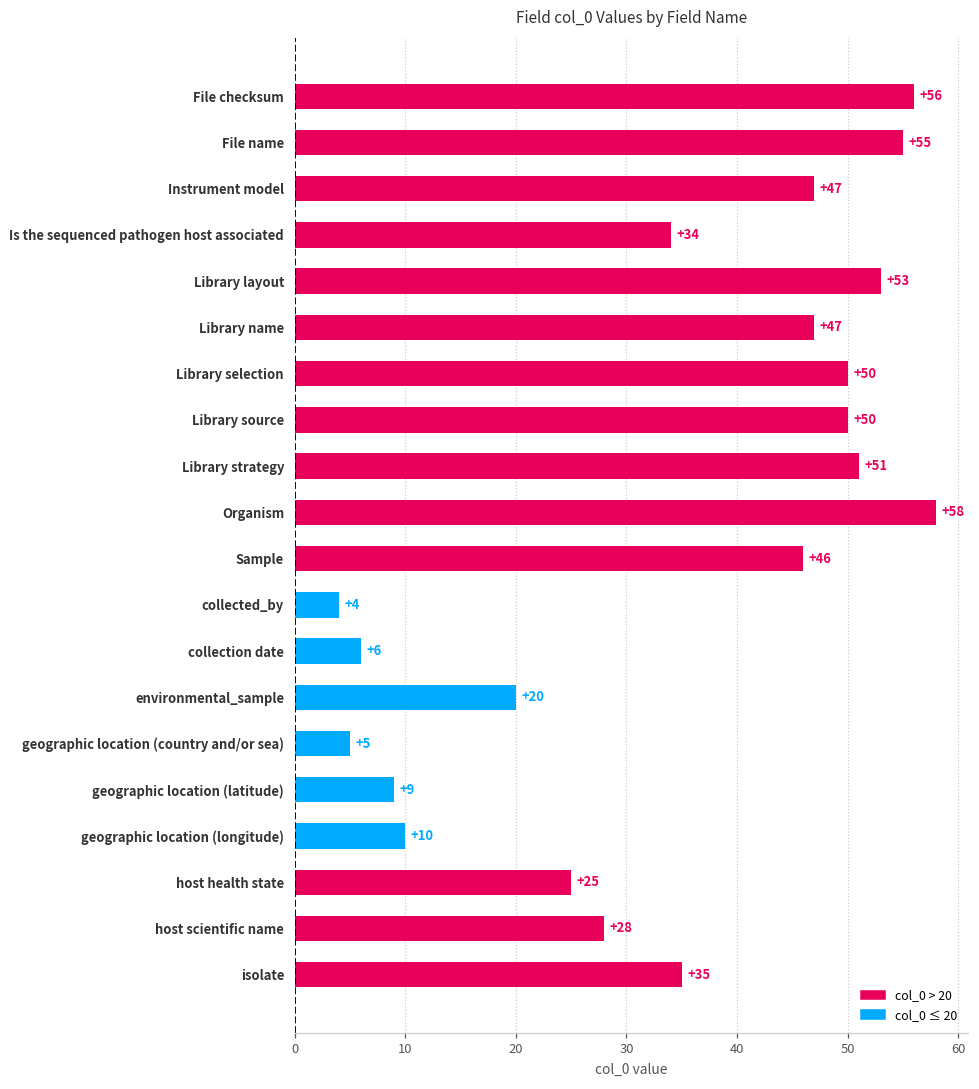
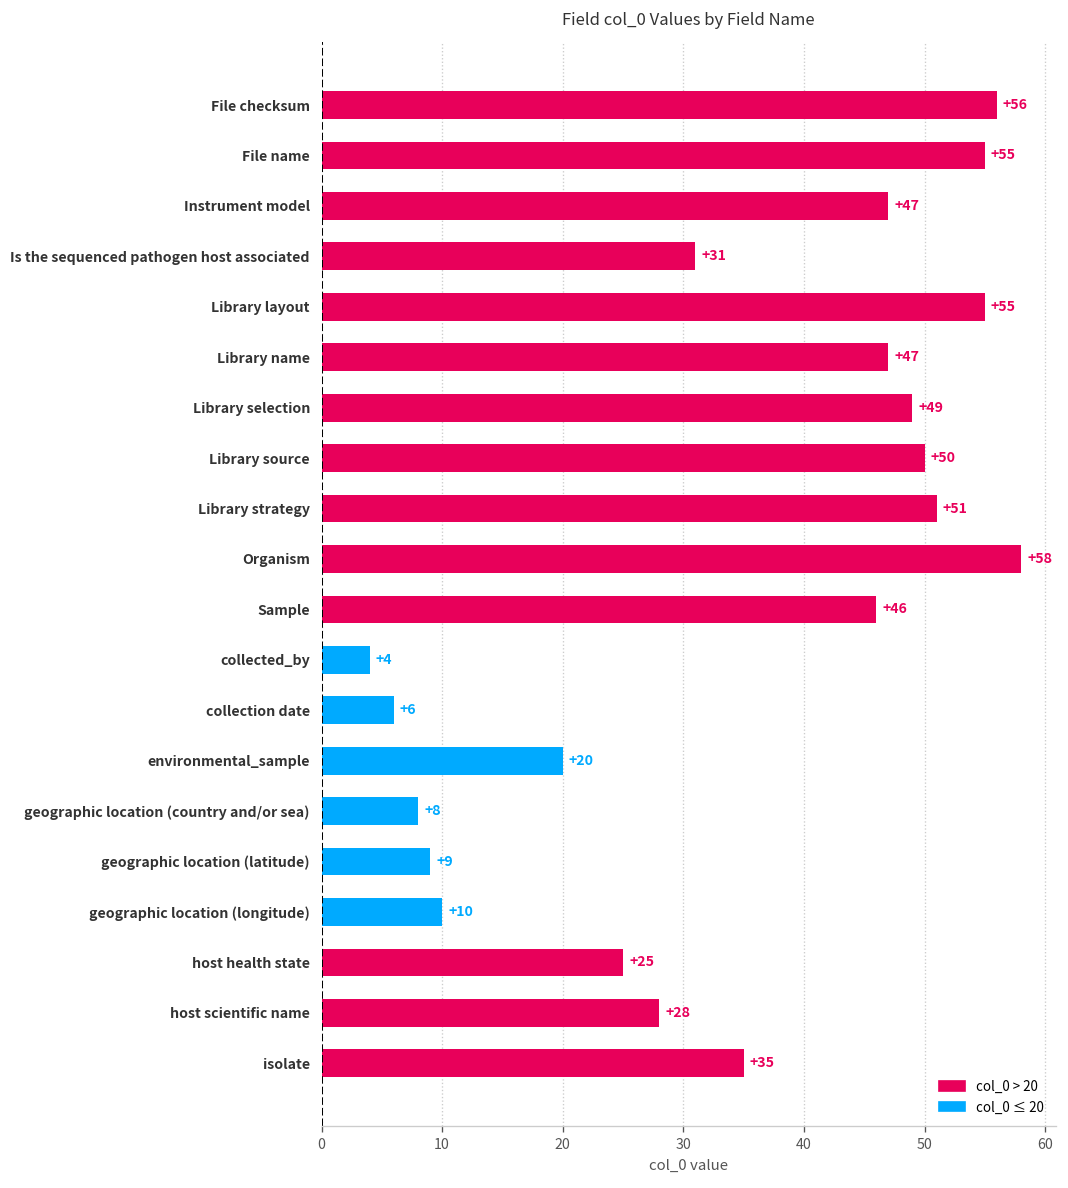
  {
    "File checksum": "+56",
    "File name": "+55",
    "Instrument model": "+47",
-   "Is the sequenced pathogen host associated": "+34",
-   "Library layout": "+53",
+   "Is the sequenced pathogen host associated": "+31",
+   "Library layout": "+55",
    "Library name": "+47",
-   "Library selection": "+50",
+   "Library selection": "+49",
    "Library source": "+50",
    "Library strategy": "+51",
    "Organism": "+58",
    "Sample": "+46",
    "collected_by": "+4",
    "collection date": "+6",
    "environmental_sample": "+20",
-   "geographic location (country and/or sea)": "+5",
+   "geographic location (country and/or sea)": "+8",
    "geographic location (latitude)": "+9",
    "geographic location (longitude)": "+10",
    "host health state": "+25",
    "host scientific name": "+28",
    "isolate": "+35"
  }
